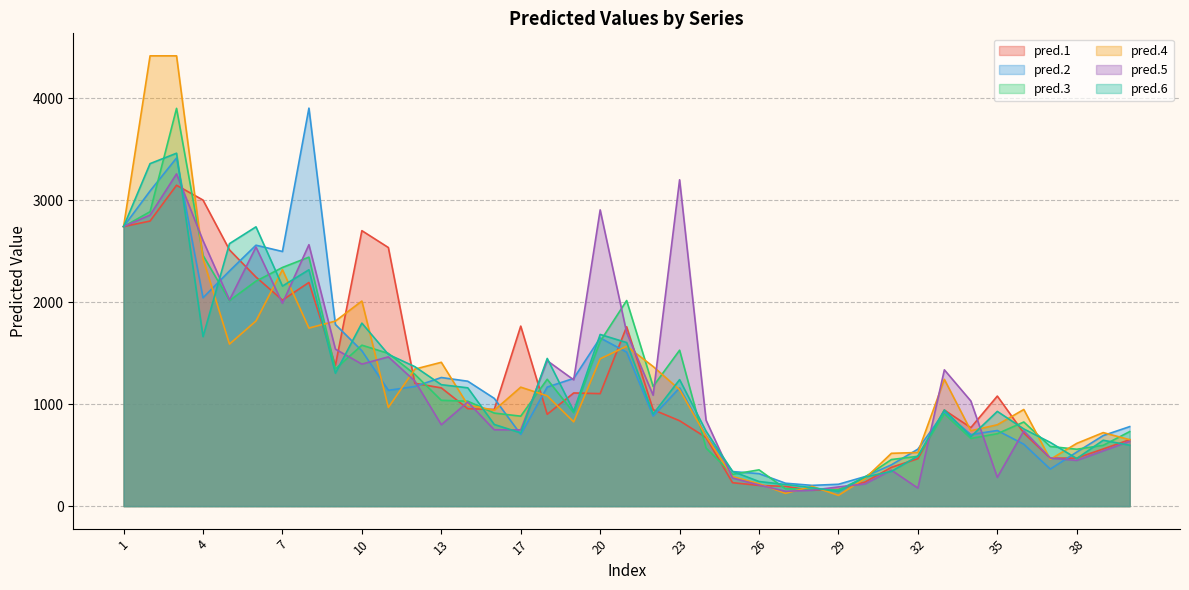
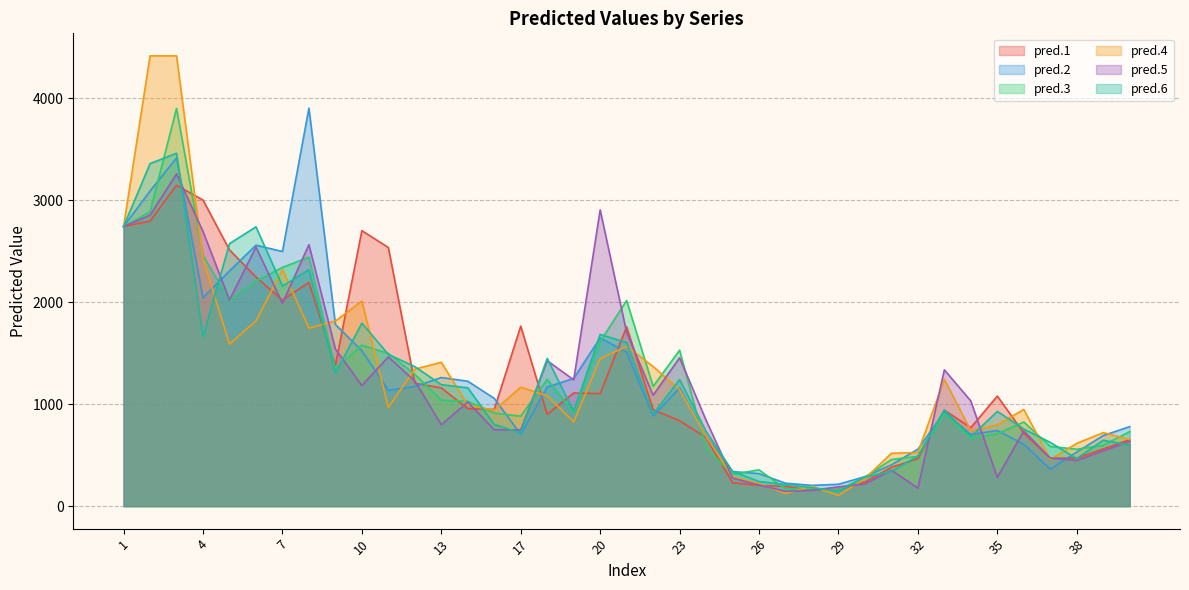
  {
    "pred.5": {
-     "4": 2610,
+     "4": 2690,
      "7": 1990,
-     "10": 1390,
+     "10": 1180,
      "13": 800,
      "17": 750,
      "20": 2910,
-     "23": 3200,
+     "23": 1460,
      "32": 180,
      "35": 280
    }
  }
